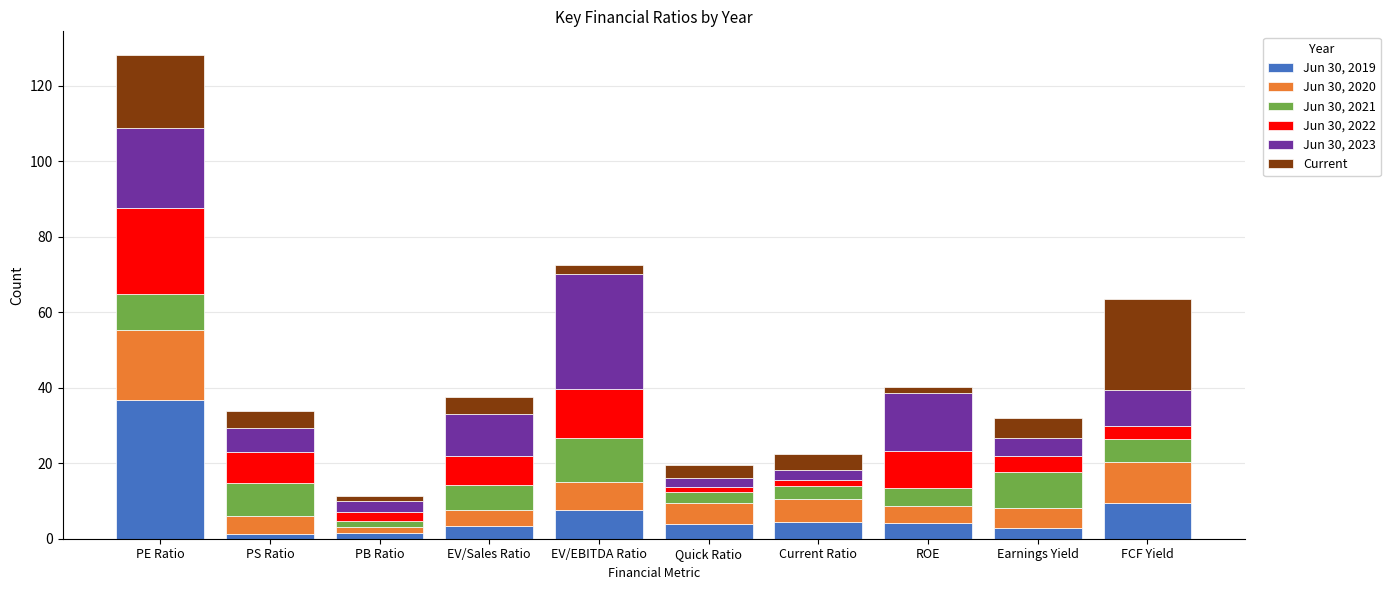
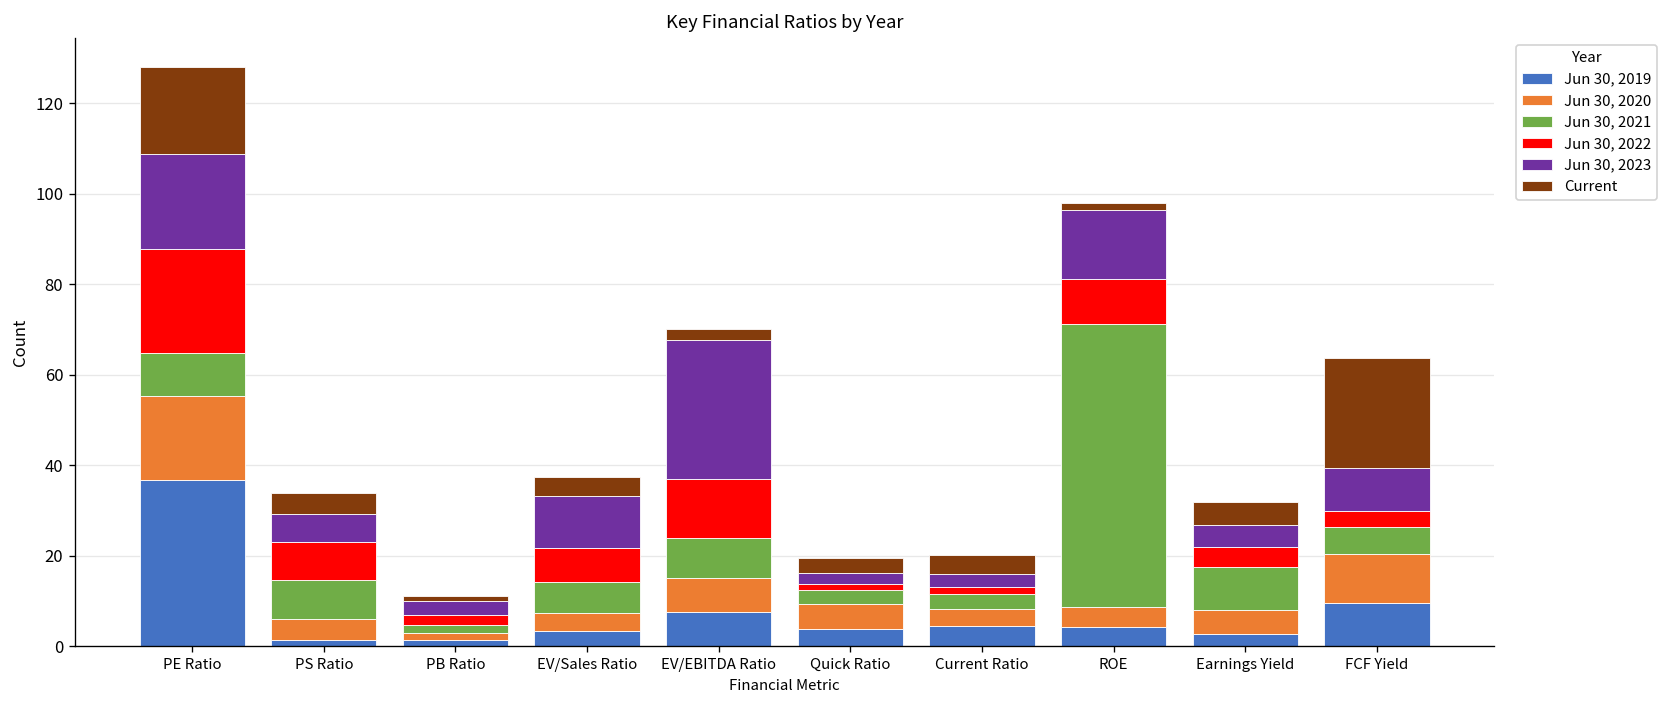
  {
    "Jun 30, 2019": {
      "PE Ratio": 37,
      "PS Ratio": 1,
      "PB Ratio": 2,
      "EV/Sales Ratio": 3,
      "EV/EBITDA Ratio": 8,
      "Quick Ratio": 4,
      "Current Ratio": 4,
      "ROE": 4,
      "Earnings Yield": 3,
      "FCF Yield": 10
    },
    "Jun 30, 2020": {
      "PE Ratio": 19,
      "PS Ratio": 5,
      "PB Ratio": 1,
      "EV/Sales Ratio": 4,
      "EV/EBITDA Ratio": 8,
      "Quick Ratio": 6,
-     "Current Ratio": 6,
+     "Current Ratio": 4,
      "ROE": 5,
      "Earnings Yield": 5,
      "FCF Yield": 11
    },
    "Jun 30, 2021": {
      "PE Ratio": 9,
      "PS Ratio": 9,
      "PB Ratio": 2,
      "EV/Sales Ratio": 7,
-     "EV/EBITDA Ratio": 11,
+     "EV/EBITDA Ratio": 9,
      "Quick Ratio": 3,
      "Current Ratio": 3,
-     "ROE": 5,
+     "ROE": 62,
      "Earnings Yield": 10,
      "FCF Yield": 6
    },
    "Jun 30, 2022": {
      "PE Ratio": 23,
      "PS Ratio": 8,
      "PB Ratio": 2,
      "EV/Sales Ratio": 8,
      "EV/EBITDA Ratio": 13,
      "Quick Ratio": 1,
      "Current Ratio": 2,
      "ROE": 10,
      "Earnings Yield": 4,
      "FCF Yield": 4
    },
    "Jun 30, 2023": {
      "PE Ratio": 21,
      "PS Ratio": 6,
      "PB Ratio": 3,
      "EV/Sales Ratio": 11,
      "EV/EBITDA Ratio": 31,
      "Quick Ratio": 2,
      "Current Ratio": 3,
      "ROE": 15,
      "Earnings Yield": 5,
      "FCF Yield": 9
    },
    "Current": {
      "PE Ratio": 19,
      "PS Ratio": 5,
      "PB Ratio": 1,
      "EV/Sales Ratio": 4,
      "EV/EBITDA Ratio": 2,
      "Quick Ratio": 3,
      "Current Ratio": 4,
      "ROE": 2,
      "Earnings Yield": 5,
      "FCF Yield": 24
    }
  }
